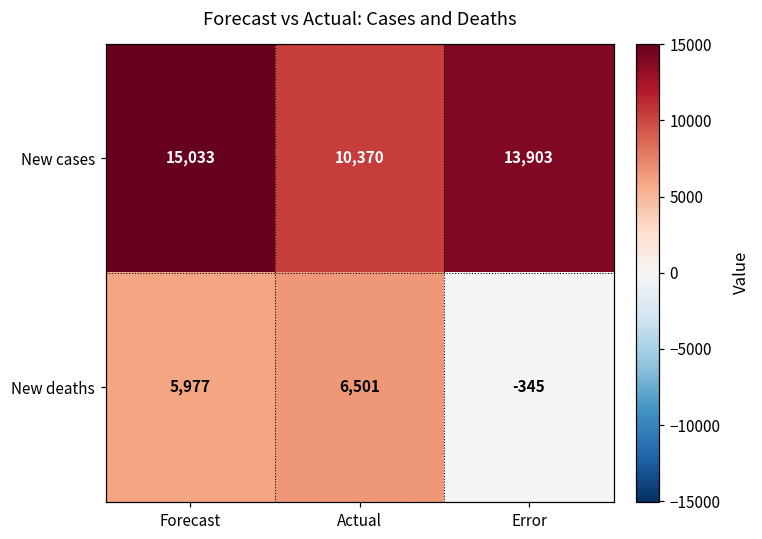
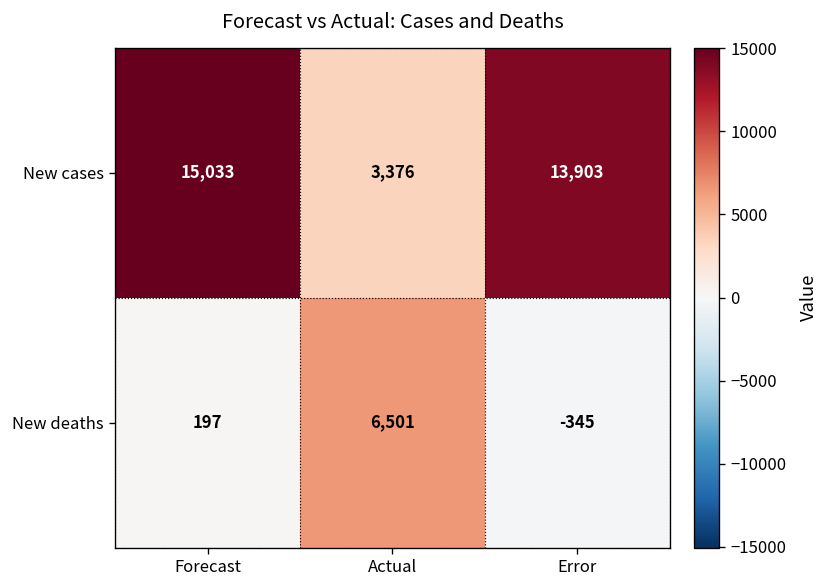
  {
    "New cases": {
      "Forecast": "15,033",
-     "Actual": "10,370",
+     "Actual": "3,376",
      "Error": "13,903"
    },
    "New deaths": {
-     "Forecast": "5,977",
+     "Forecast": "197",
      "Actual": "6,501",
      "Error": "-345"
    }
  }
